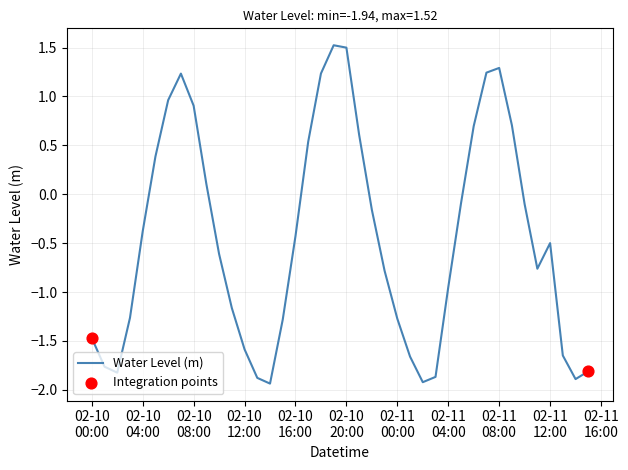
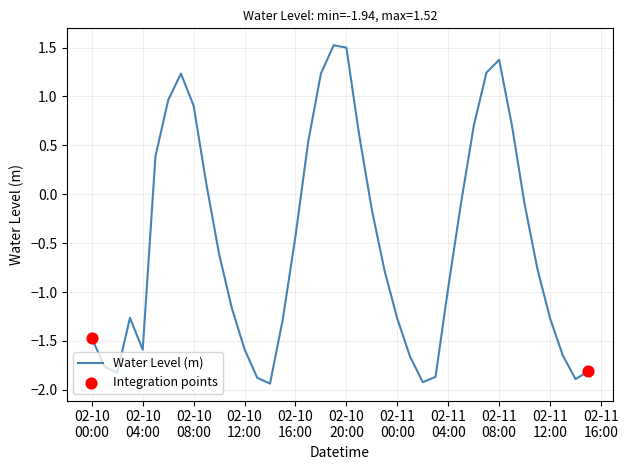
  {
    "Water Level (m)": {
-     "02-10 04:00": -0.4,
+     "02-10 04:00": -1.6,
      "02-10 08:00": 0.9,
      "02-10 12:00": -1.6,
      "02-10 16:00": -0.4,
      "02-10 20:00": 1.5,
      "02-11 00:00": -1.3,
      "02-11 04:00": -1.0,
-     "02-11 08:00": 1.3,
-     "02-11 12:00": -0.5
+     "02-11 08:00": 1.4,
+     "02-11 12:00": -1.3
    }
  }
